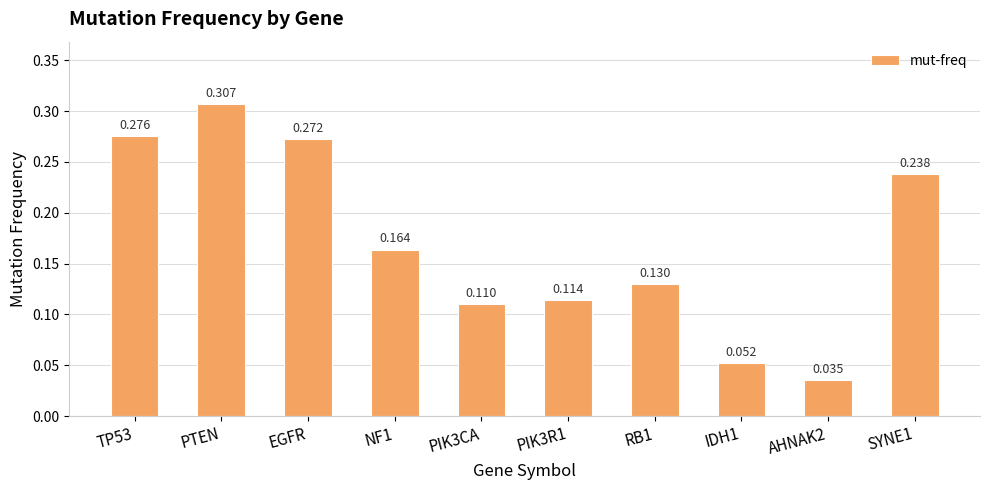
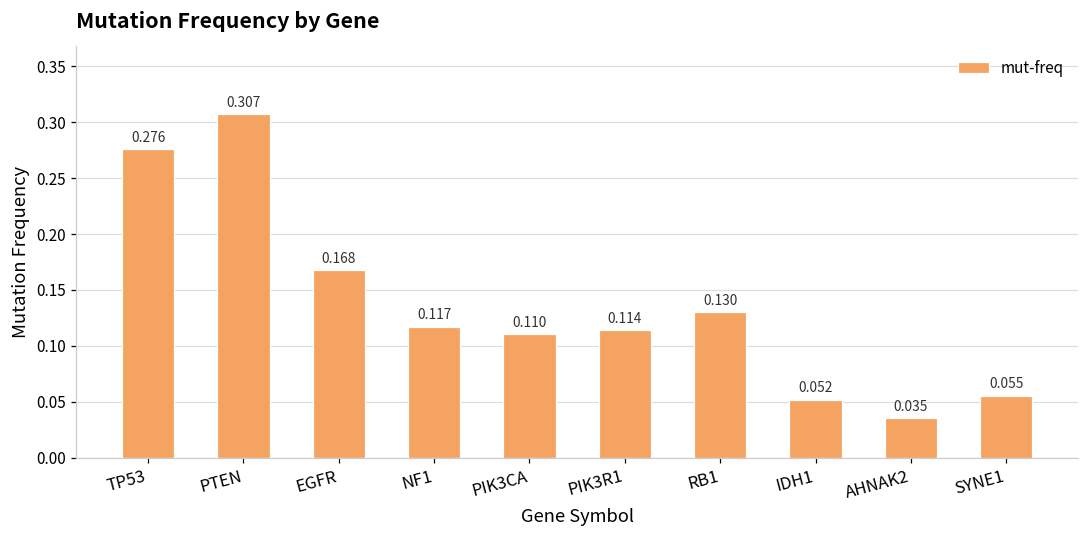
  {
    "TP53": 0.276,
    "PTEN": 0.307,
-   "EGFR": 0.272,
-   "NF1": 0.164,
+   "EGFR": 0.168,
+   "NF1": 0.117,
    "PIK3CA": 0.110,
    "PIK3R1": 0.114,
    "RB1": 0.130,
    "IDH1": 0.052,
    "AHNAK2": 0.035,
-   "SYNE1": 0.238
+   "SYNE1": 0.055
  }
